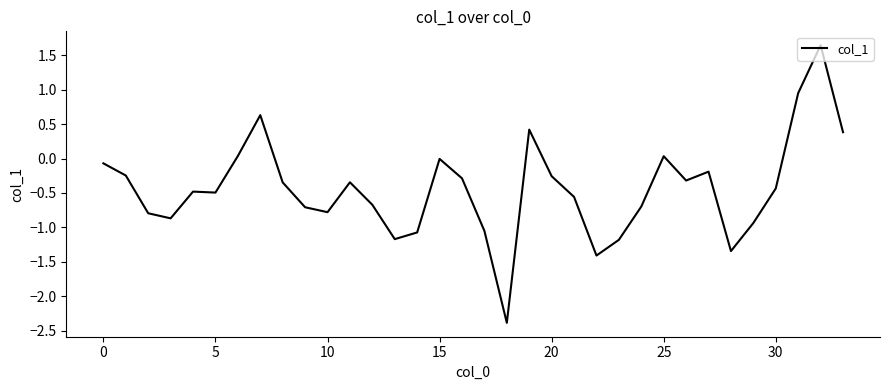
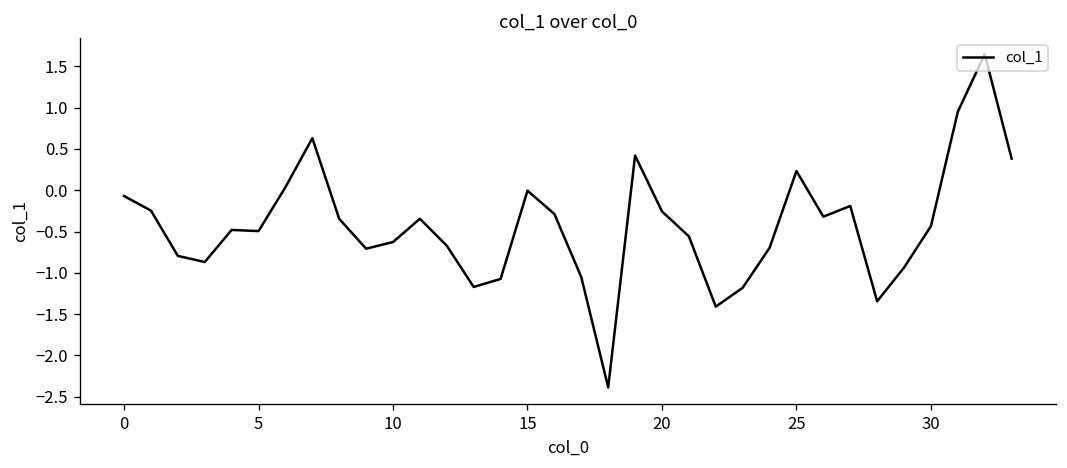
  {
    "0": -0.1,
    "5": -0.5,
-   "10": -0.8,
+   "10": -0.6,
    "15": 0.0,
    "20": -0.3,
-   "25": 0.0,
+   "25": 0.2,
    "30": -0.4
  }
